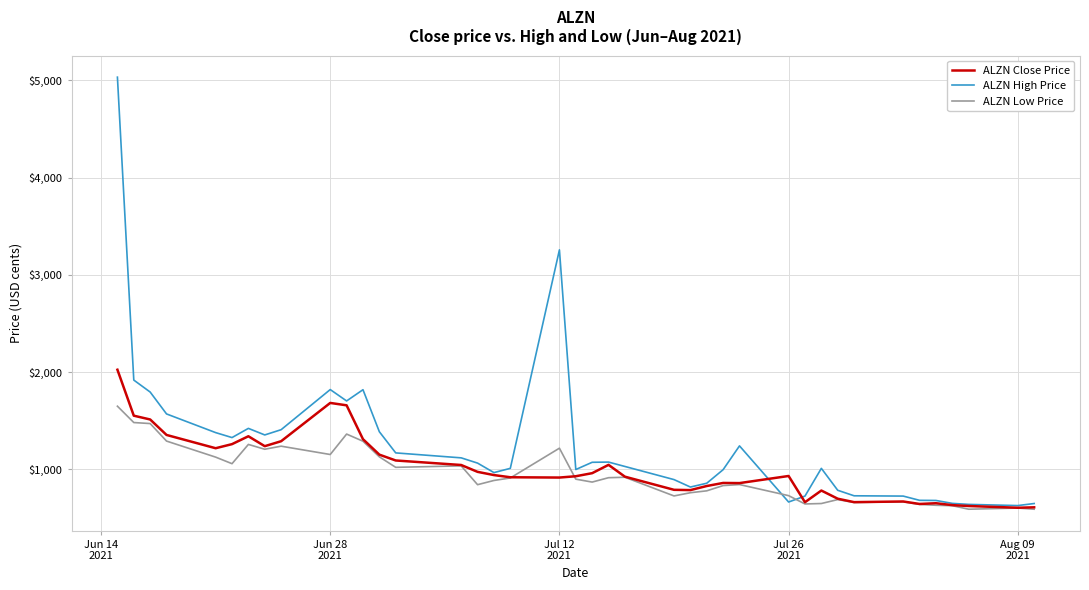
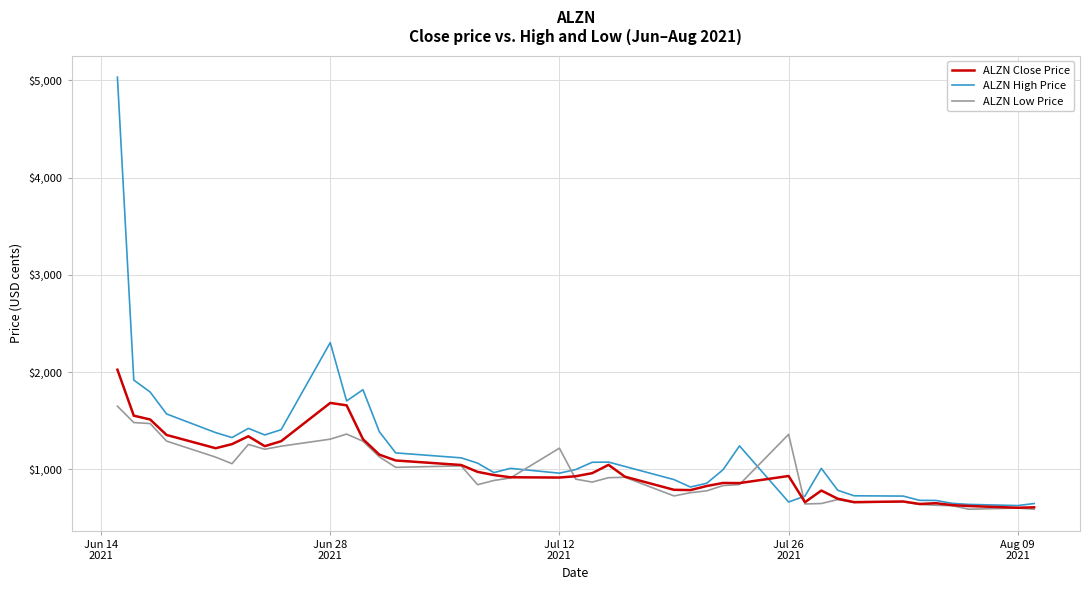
  {
    "ALZN Close Price": {
      "Jun 28 2021": "$1,700",
      "Jul 12 2021": "$900",
      "Jul 26 2021": "$900"
    },
    "ALZN High Price": {
-     "Jun 28 2021": "$1,800",
-     "Jul 12 2021": "$3,300",
+     "Jun 28 2021": "$2,300",
+     "Jul 12 2021": "$1,000",
      "Jul 26 2021": "$700"
    },
    "ALZN Low Price": {
-     "Jun 28 2021": "$1,200",
+     "Jun 28 2021": "$1,300",
      "Jul 12 2021": "$1,200",
-     "Jul 26 2021": "$700"
+     "Jul 26 2021": "$1,400"
    }
  }
